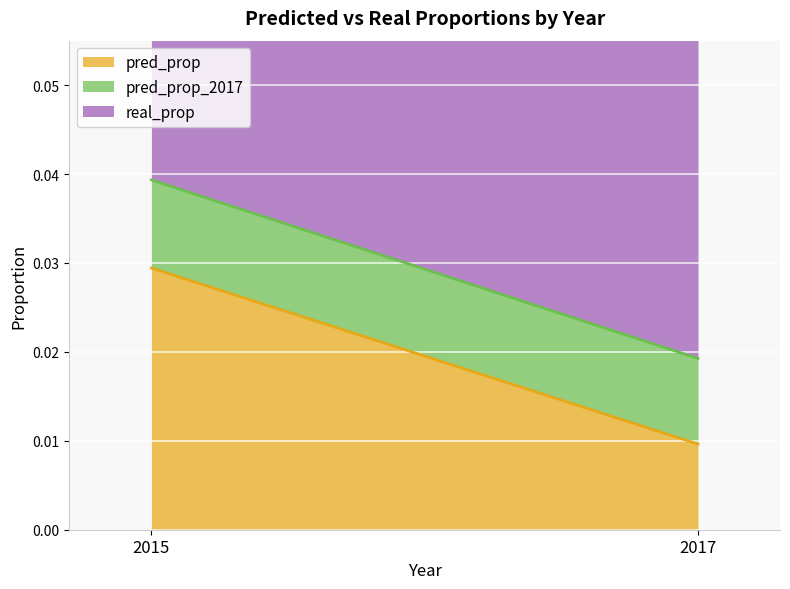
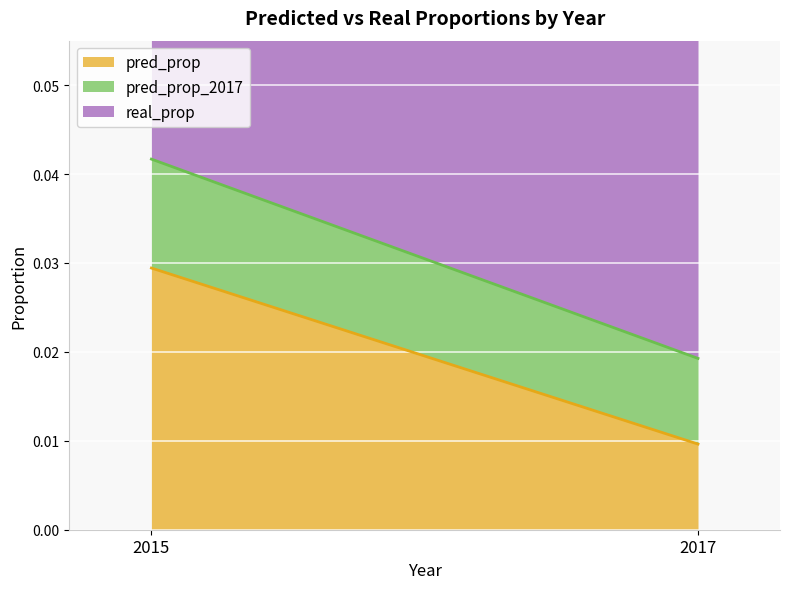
  {
    "pred_prop": {
      "2015": 0.029,
      "2017": 0.010
    },
    "pred_prop_2017": {
-     "2015": 0.010,
+     "2015": 0.012,
      "2017": 0.010
    }
  }
